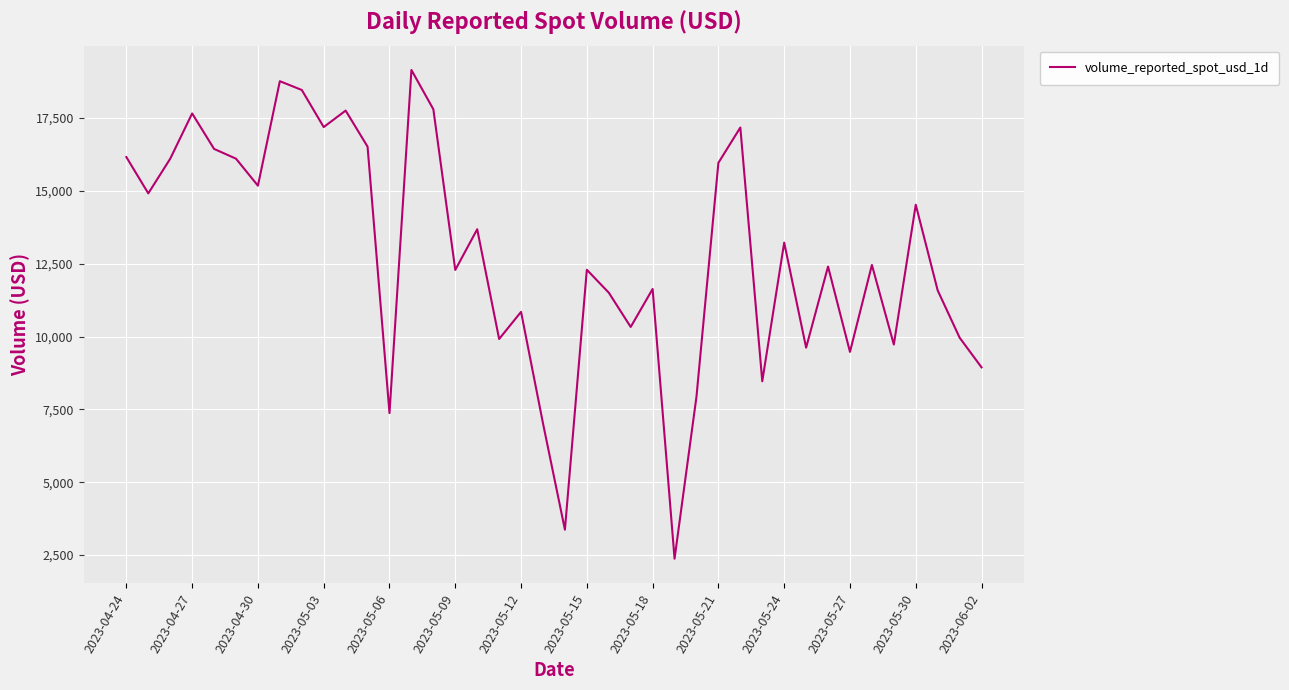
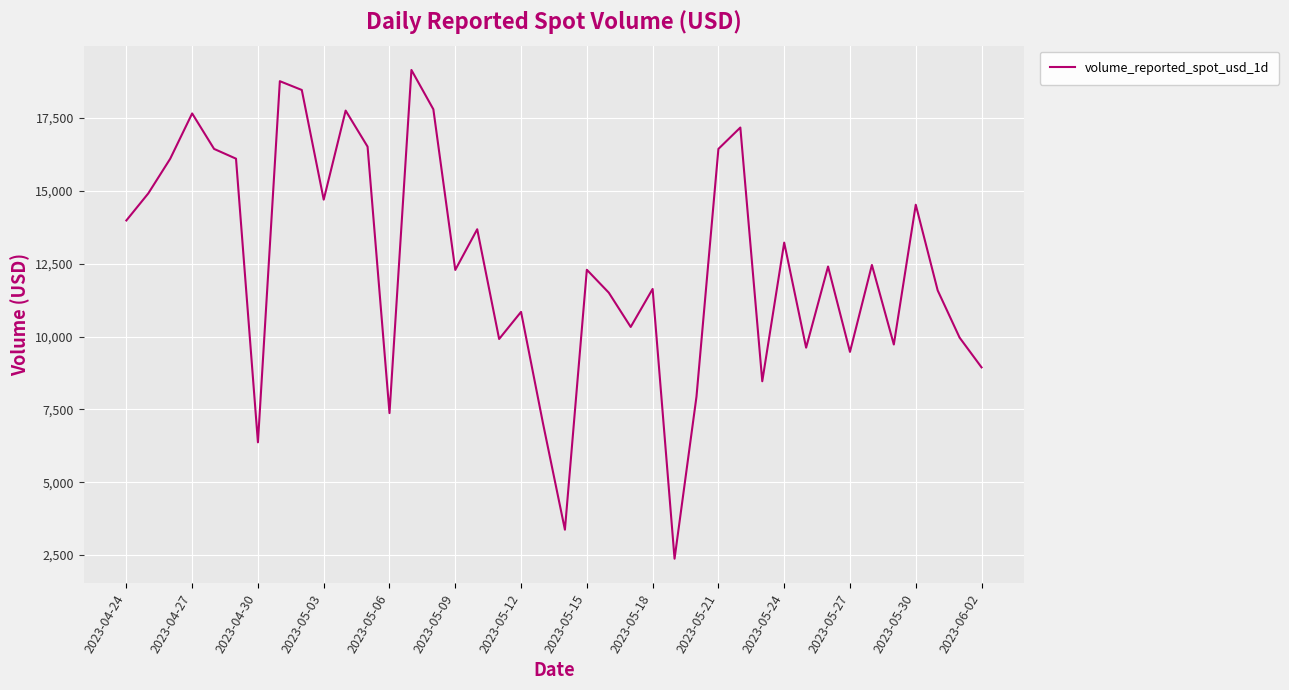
  {
-   "2023-04-24": "16,200",
+   "2023-04-24": "14,000",
    "2023-04-27": "17,700",
-   "2023-04-30": "15,200",
-   "2023-05-03": "17,200",
+   "2023-04-30": "6,400",
+   "2023-05-03": "14,700",
    "2023-05-06": "7,400",
    "2023-05-09": "12,300",
    "2023-05-12": "10,800",
    "2023-05-15": "12,300",
    "2023-05-18": "11,600",
-   "2023-05-21": "16,000",
+   "2023-05-21": "16,400",
    "2023-05-24": "13,200",
    "2023-05-27": "9,500",
    "2023-05-30": "14,500",
    "2023-06-02": "8,900"
  }
